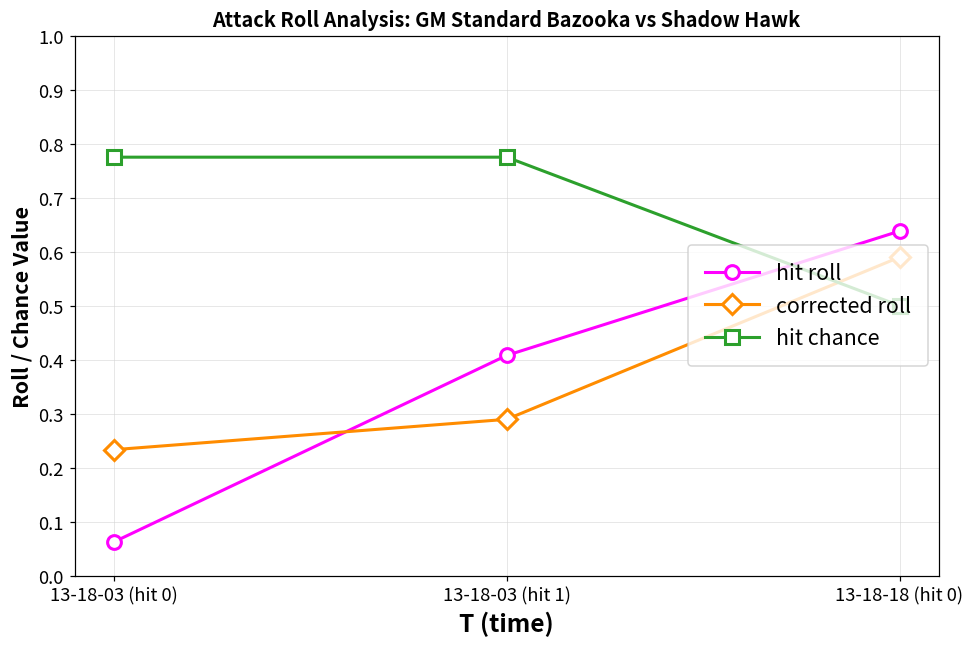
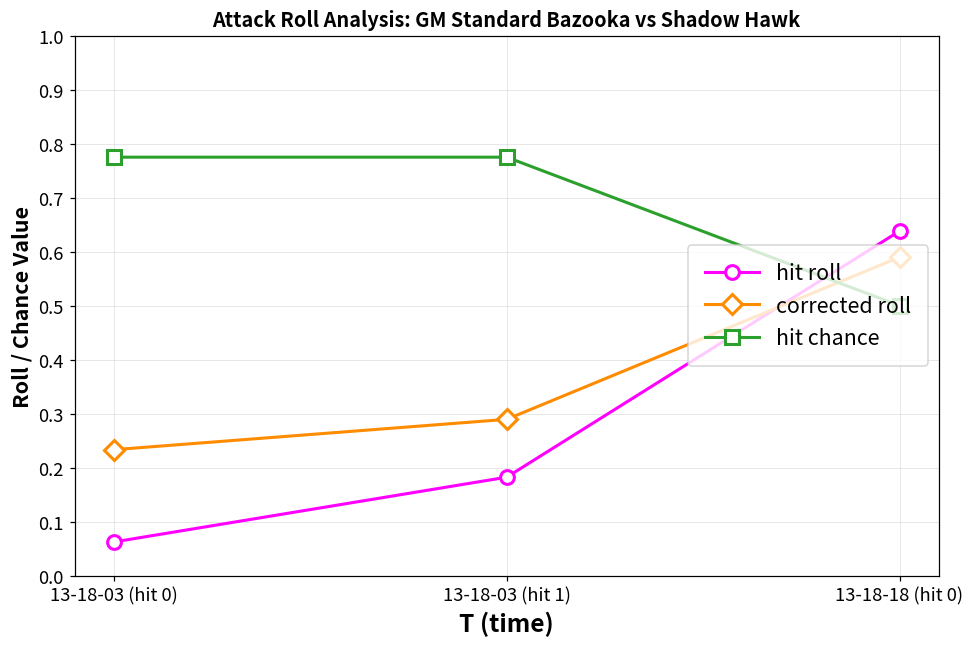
  {
    "hit roll": {
      "13-18-03 (hit 0)": 0.06,
-     "13-18-03 (hit 1)": 0.41,
+     "13-18-03 (hit 1)": 0.18,
      "13-18-18 (hit 0)": 0.64
    },
    "corrected roll": {
      "13-18-03 (hit 0)": 0.23,
      "13-18-03 (hit 1)": 0.29
    },
    "hit chance": {
      "13-18-03 (hit 0)": 0.77,
      "13-18-03 (hit 1)": 0.77
    }
  }
